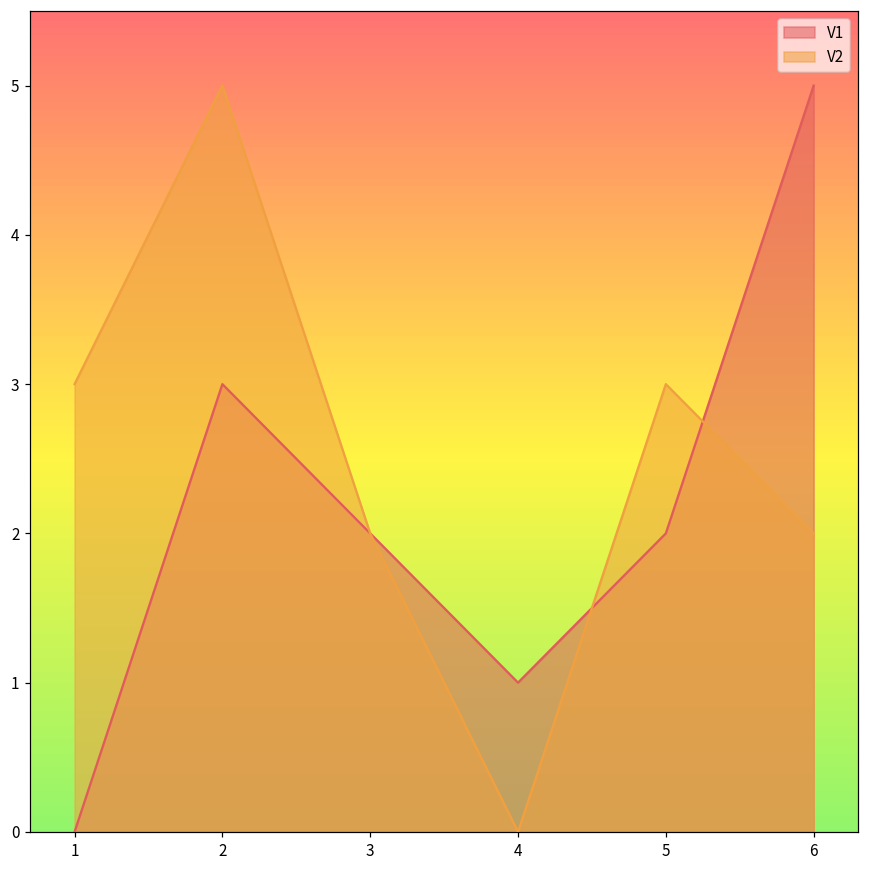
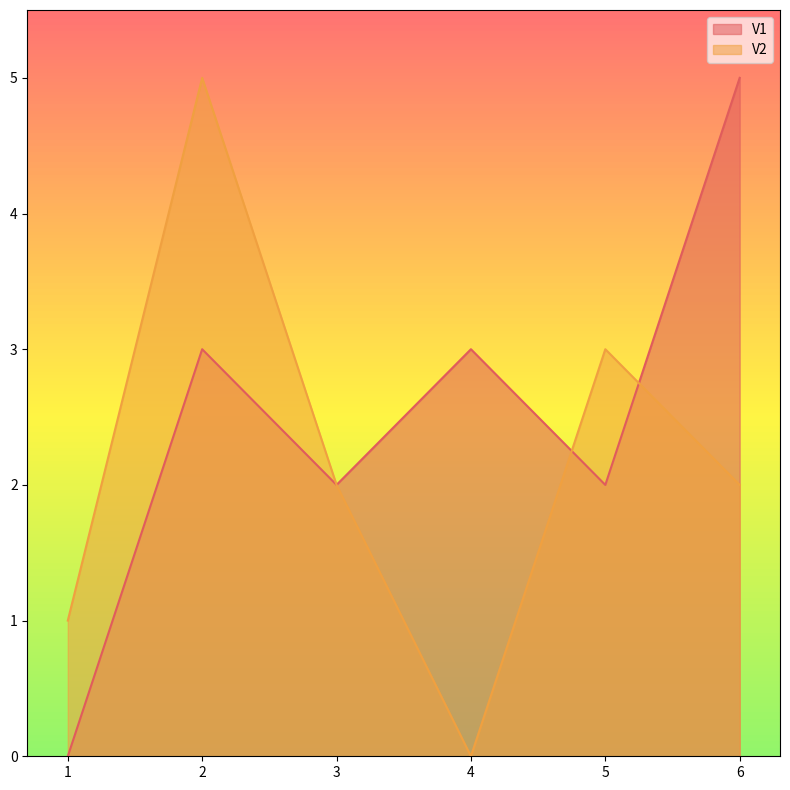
  {
    "V1": {
      "1": 0,
      "2": 3,
-     "4": 1,
+     "4": 3,
      "5": 2,
      "6": 5
    },
    "V2": {
-     "1": 3,
+     "1": 1,
      "2": 5,
      "4": 0,
      "5": 3,
      "6": 2
    }
  }
